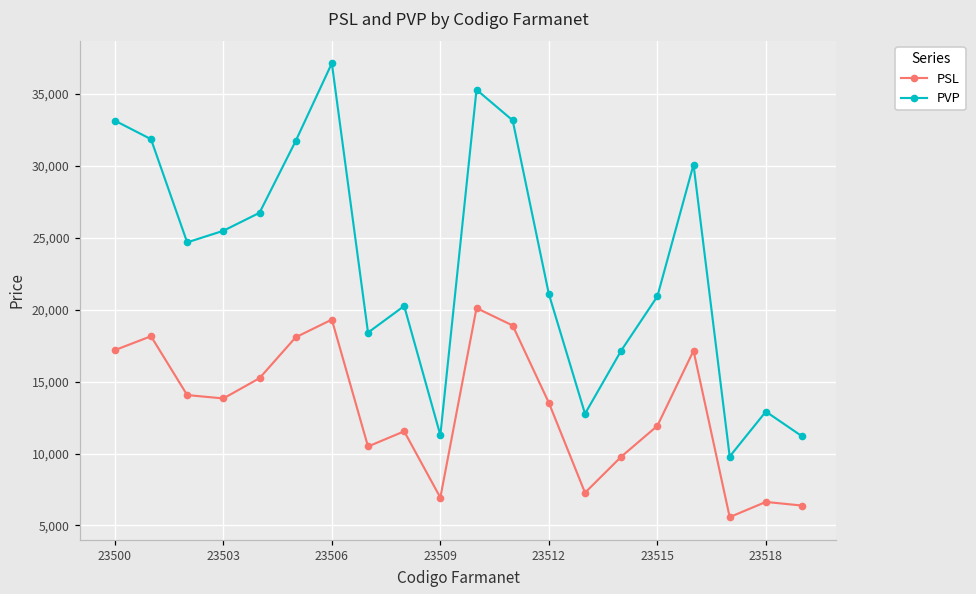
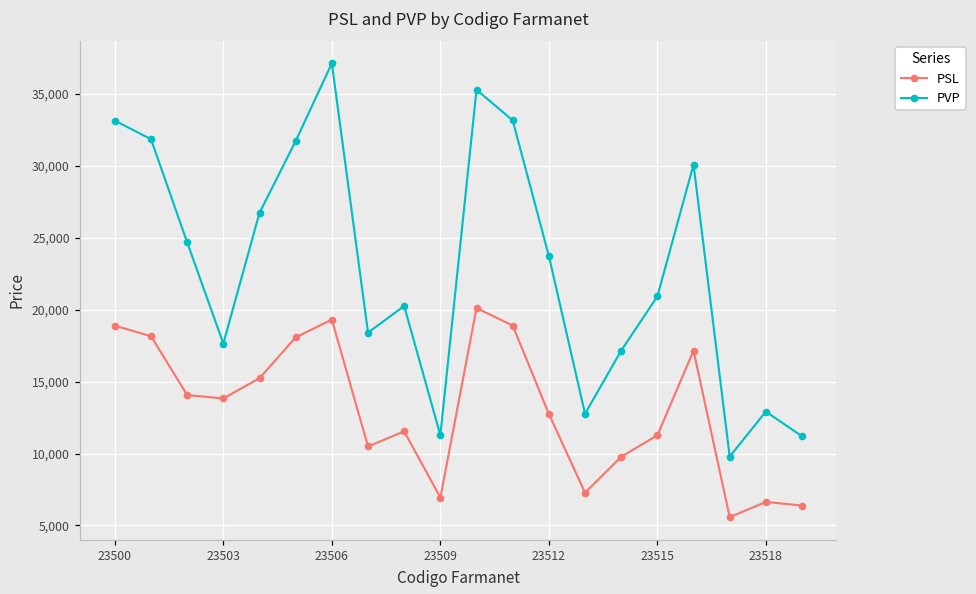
  {
    "PSL": {
-     "23500": "17,200",
+     "23500": "18,900",
      "23503": "13,800",
      "23506": "19,300",
      "23509": "6,900",
-     "23512": "13,500",
-     "23515": "11,900",
+     "23512": "12,800",
+     "23515": "11,300",
      "23518": "6,600"
    },
    "PVP": {
      "23500": "33,100",
-     "23503": "25,500",
+     "23503": "17,600",
      "23506": "37,100",
      "23509": "11,300",
-     "23512": "21,100",
+     "23512": "23,700",
      "23515": "20,900",
      "23518": "12,900"
    }
  }
